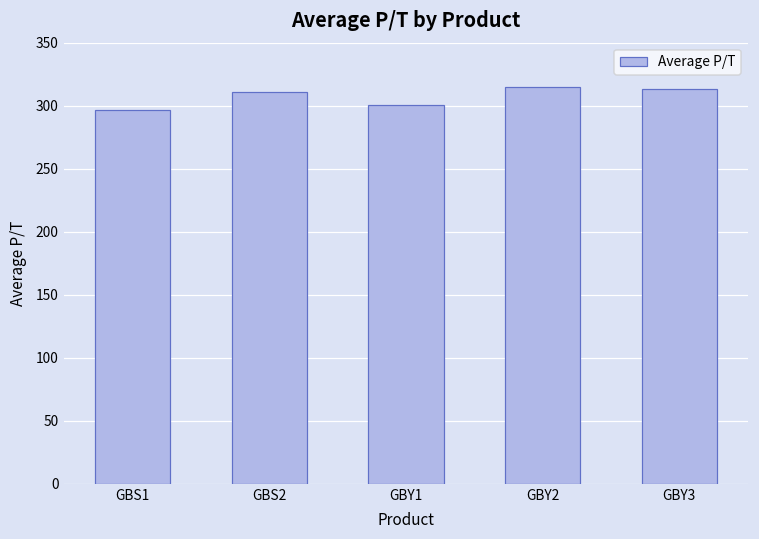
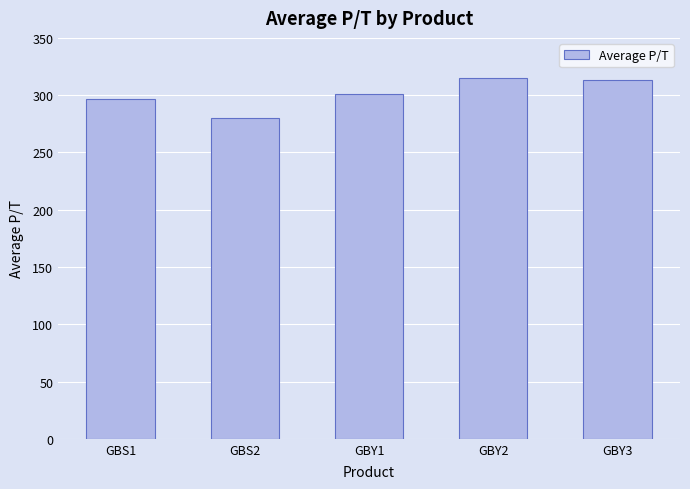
  {
    "GBS1": 297,
-   "GBS2": 311,
+   "GBS2": 280,
    "GBY1": 301,
    "GBY2": 315,
    "GBY3": 313
  }
